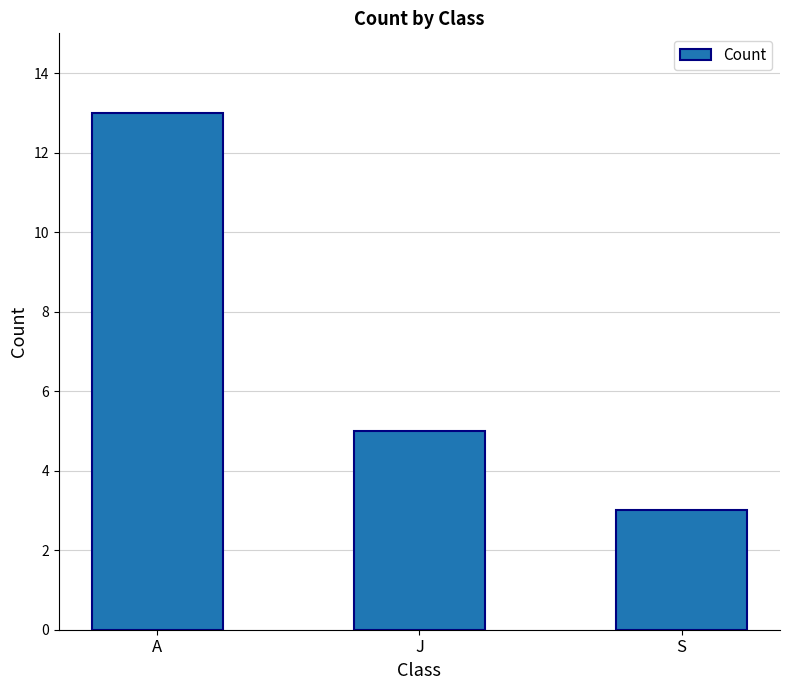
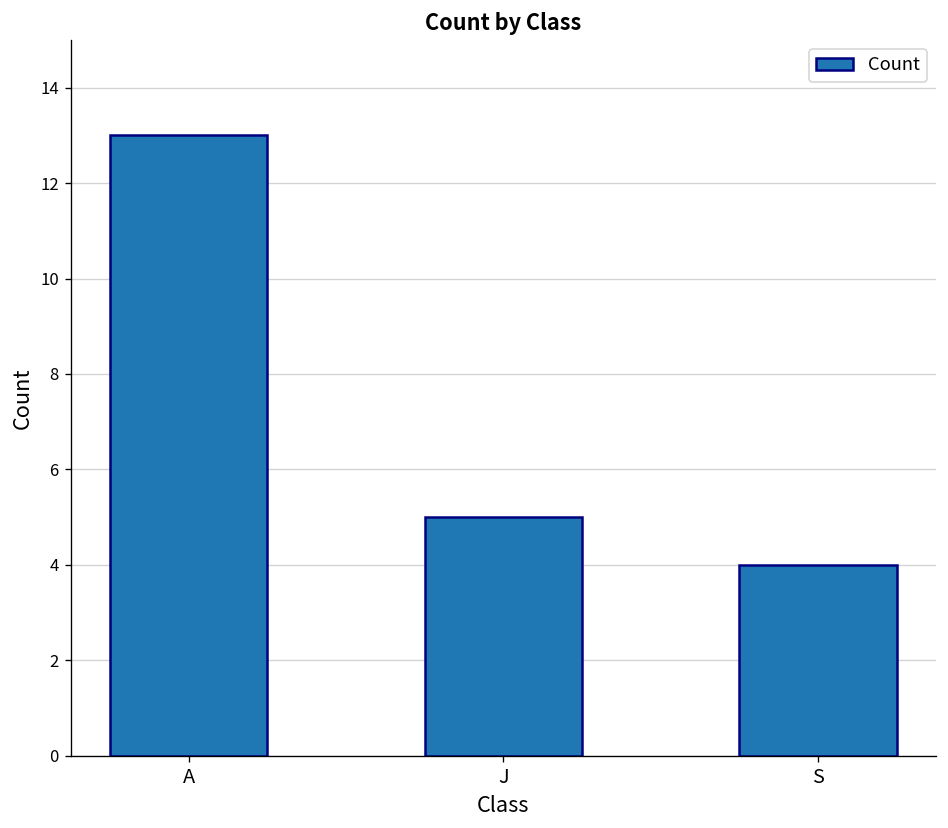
  {
    "A": 13,
    "J": 5,
-   "S": 3
+   "S": 4
  }
